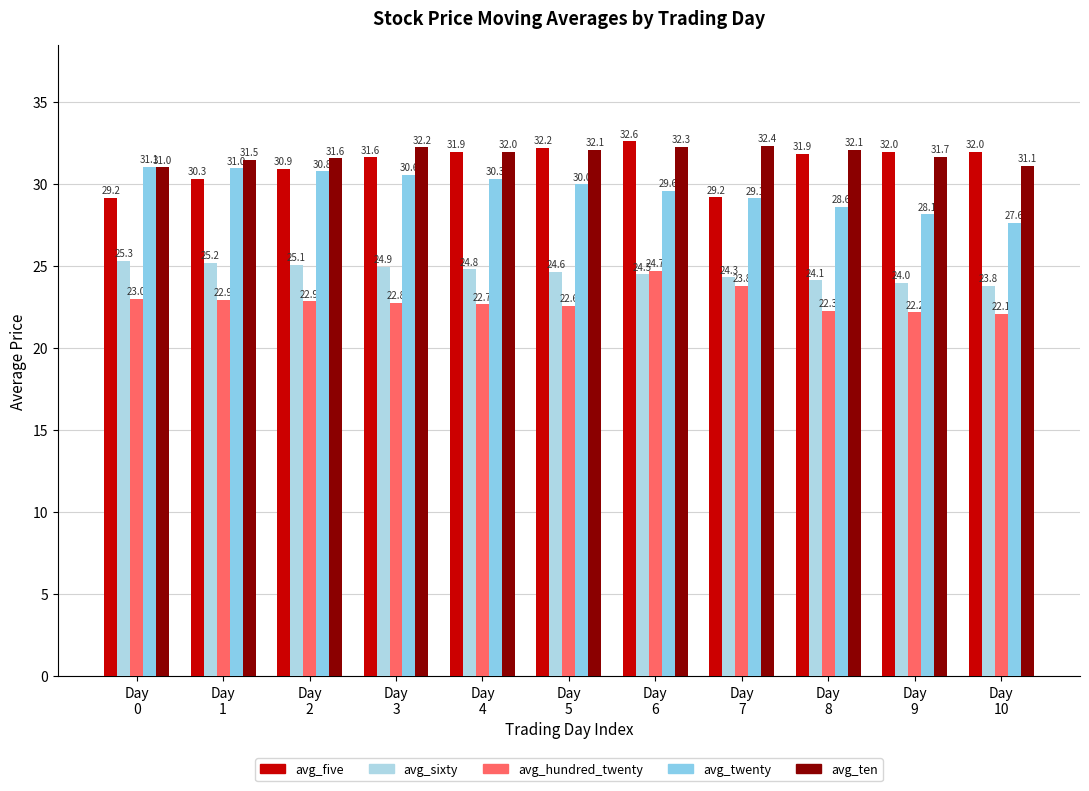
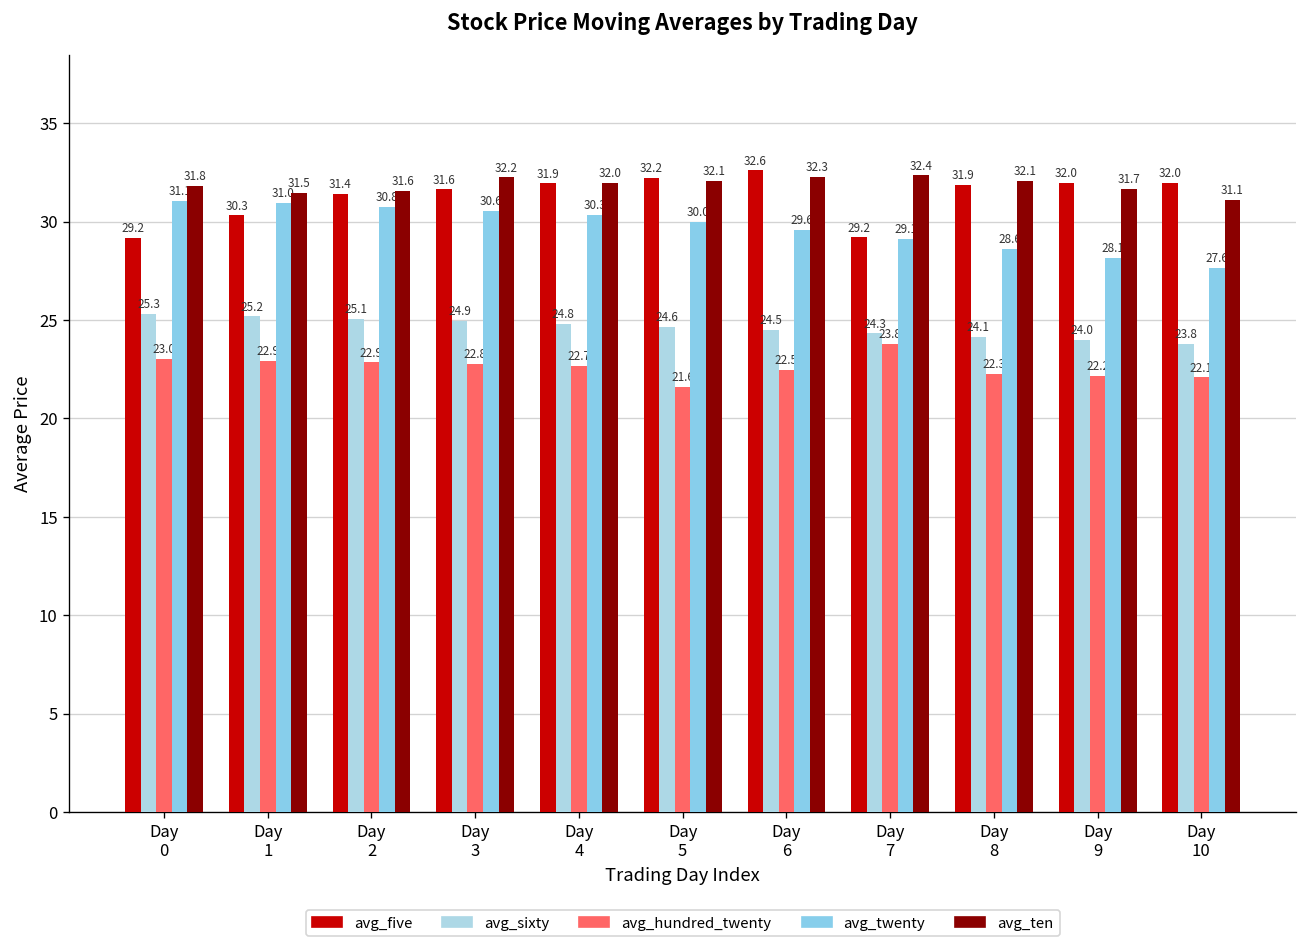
  {
    "avg_five": {
      "Day 0": 29.2,
      "Day 1": 30.3,
-     "Day 2": 30.9,
+     "Day 2": 31.4,
      "Day 3": 31.6,
      "Day 4": 31.9,
      "Day 5": 32.2,
      "Day 6": 32.6,
      "Day 7": 29.2,
      "Day 8": 31.9,
      "Day 9": 32.0,
      "Day 10": 32.0
    },
    "avg_hundred_twenty": {
      "Day 0": 23.0,
      "Day 1": 22.9,
      "Day 2": 22.9,
      "Day 3": 22.8,
      "Day 4": 22.7,
-     "Day 5": 22.6,
-     "Day 6": 24.7,
+     "Day 5": 21.6,
+     "Day 6": 22.5,
      "Day 7": 23.8,
      "Day 8": 22.3,
      "Day 9": 22.2,
      "Day 10": 22.1
    },
    "avg_ten": {
-     "Day 0": 31.0,
+     "Day 0": 31.8,
      "Day 1": 31.5,
      "Day 2": 31.6,
      "Day 3": 32.2,
      "Day 4": 32.0,
      "Day 5": 32.1,
      "Day 6": 32.3,
      "Day 7": 32.4,
      "Day 8": 32.1,
      "Day 9": 31.7,
      "Day 10": 31.1
    }
  }
